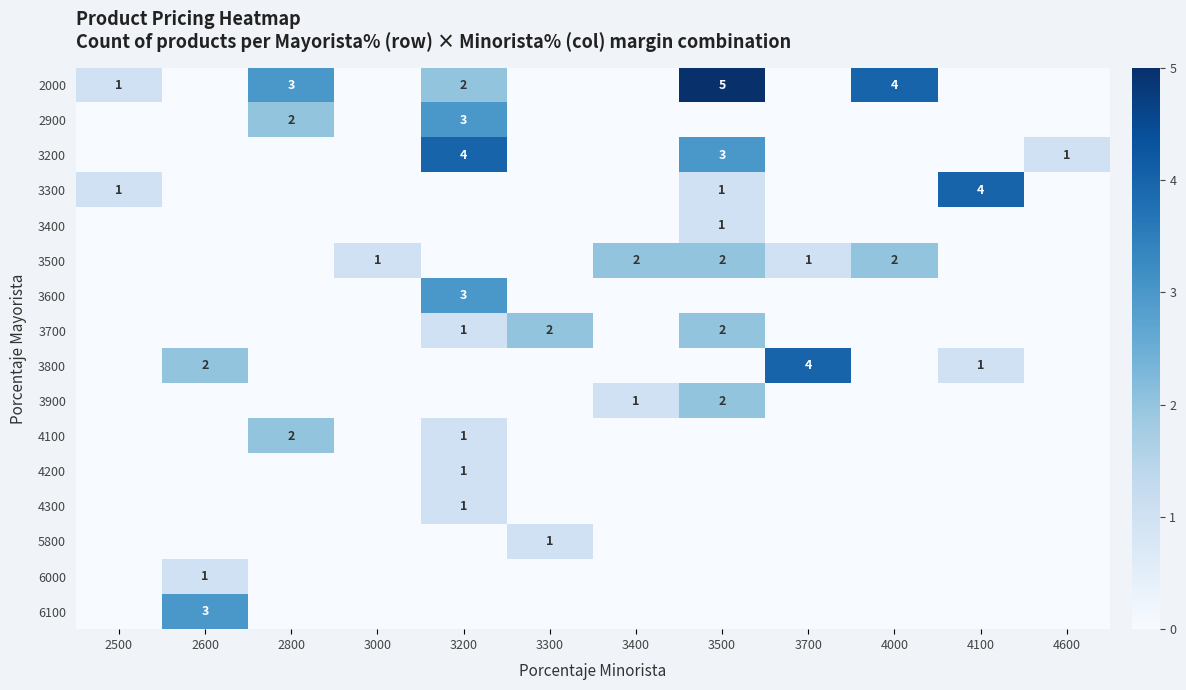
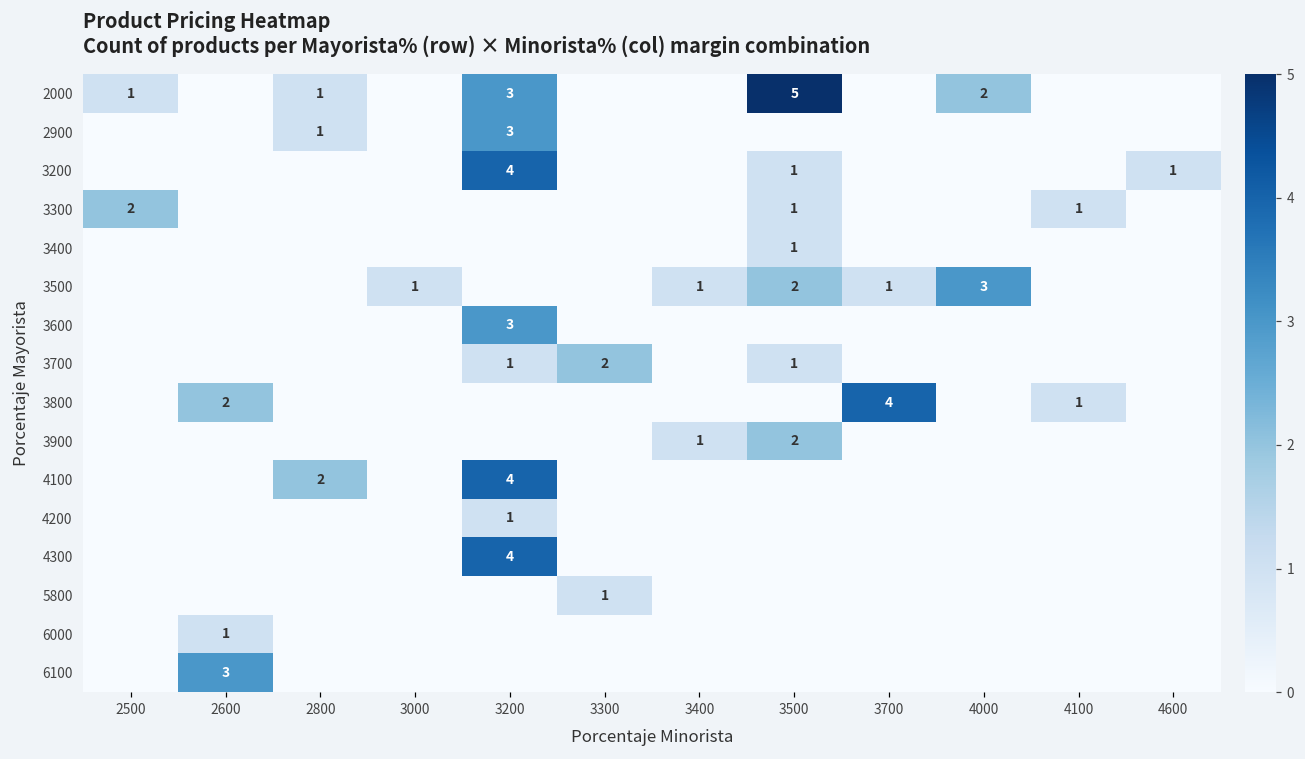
  {
    "2000": {
      "2500": 1,
-     "2800": 3,
-     "3200": 2,
+     "2800": 1,
+     "3200": 3,
      "3500": 5,
-     "4000": 4
+     "4000": 2
    },
    "2900": {
-     "2800": 2,
+     "2800": 1,
      "3200": 3
    },
    "3200": {
      "3200": 4,
-     "3500": 3,
+     "3500": 1,
      "4600": 1
    },
    "3300": {
-     "2500": 1,
+     "2500": 2,
      "3500": 1,
-     "4100": 4
+     "4100": 1
    },
    "3400": {
      "3500": 1
    },
    "3500": {
      "3000": 1,
-     "3400": 2,
+     "3400": 1,
      "3500": 2,
      "3700": 1,
-     "4000": 2
+     "4000": 3
    },
    "3600": {
      "3200": 3
    },
    "3700": {
      "3200": 1,
      "3300": 2,
-     "3500": 2
+     "3500": 1
    },
    "3800": {
      "2600": 2,
      "3700": 4,
      "4100": 1
    },
    "3900": {
      "3400": 1,
      "3500": 2
    },
    "4100": {
      "2800": 2,
-     "3200": 1
+     "3200": 4
    },
    "4200": {
      "3200": 1
    },
    "4300": {
-     "3200": 1
+     "3200": 4
    },
    "5800": {
      "3300": 1
    },
    "6000": {
      "2600": 1
    },
    "6100": {
      "2600": 3
    }
  }
